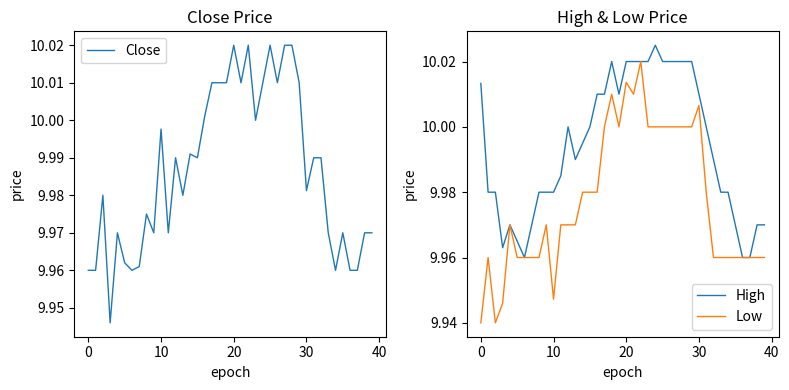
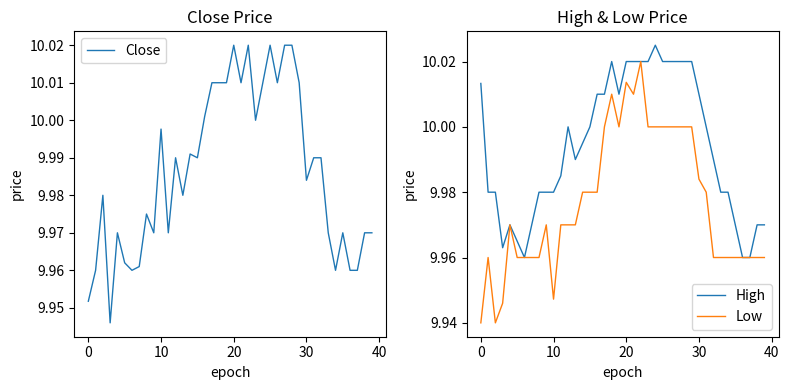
  {
    "Close Price": {
-     "0": 9.960,
+     "0": 9.952,
      "10": 9.998,
      "20": 10.020,
-     "30": 9.981
+     "30": 9.984
    },
    "High & Low Price": {
      "High": {
        "0": 10.013,
        "10": 9.980,
        "20": 10.020,
        "30": 10.010
      },
      "Low": {
        "0": 9.940,
        "10": 9.947,
        "20": 10.014,
-       "30": 10.007
+       "30": 9.984
      }
    }
  }
